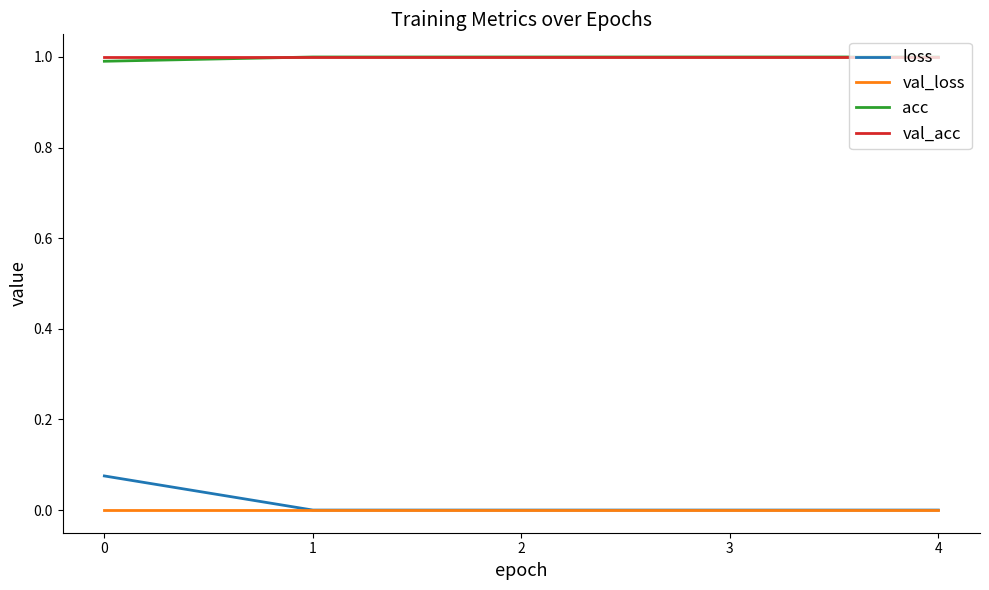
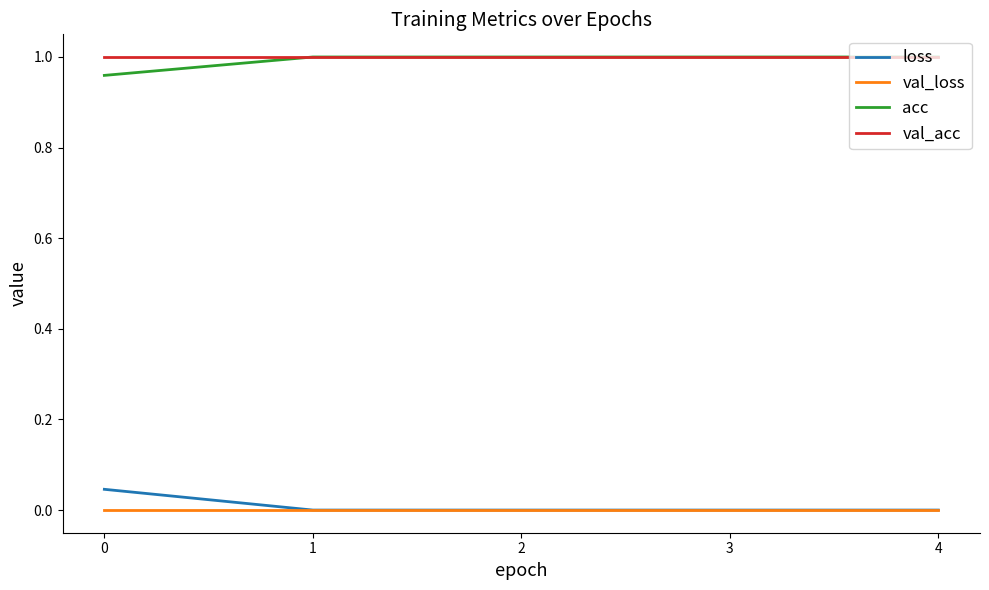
  {
    "loss": {
-     "0": 0.08
+     "0": 0.05
    },
    "val_loss": {
      "0": 0.00
    },
    "acc": {
-     "0": 0.99
+     "0": 0.96
    },
    "val_acc": {
      "0": 1.00
    }
  }
